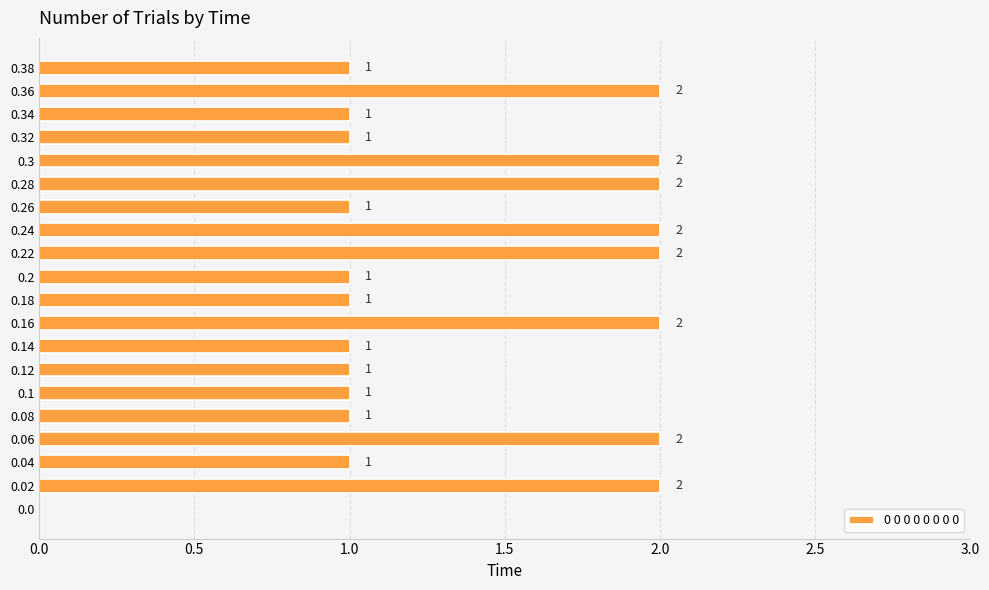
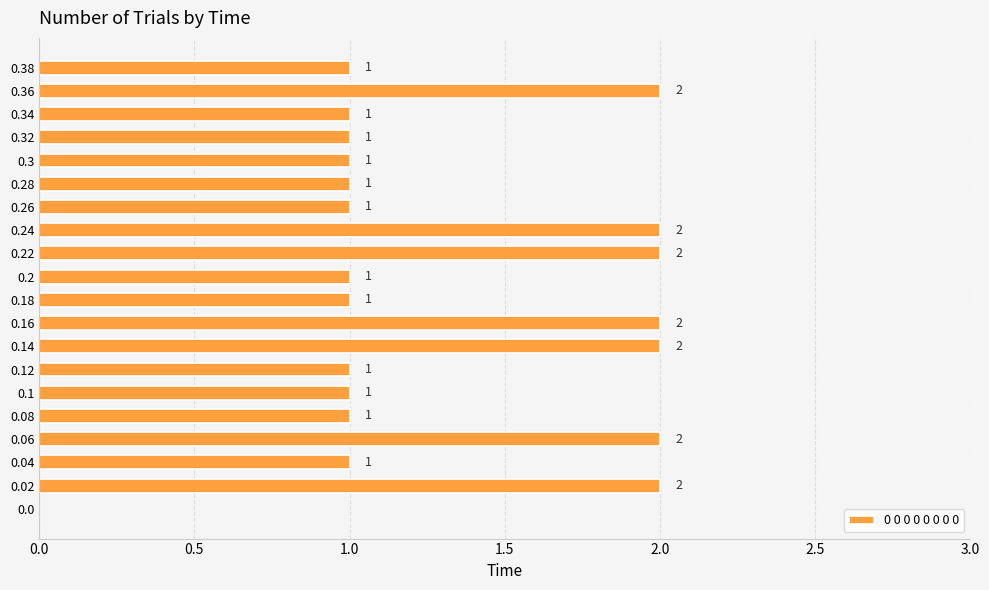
  {
    "0.38": 1,
    "0.36": 2,
    "0.34": 1,
    "0.32": 1,
-   "0.3": 2,
-   "0.28": 2,
+   "0.3": 1,
+   "0.28": 1,
    "0.26": 1,
    "0.24": 2,
    "0.22": 2,
    "0.2": 1,
    "0.18": 1,
    "0.16": 2,
-   "0.14": 1,
+   "0.14": 2,
    "0.12": 1,
    "0.1": 1,
    "0.08": 1,
    "0.06": 2,
    "0.04": 1,
    "0.02": 2
  }
